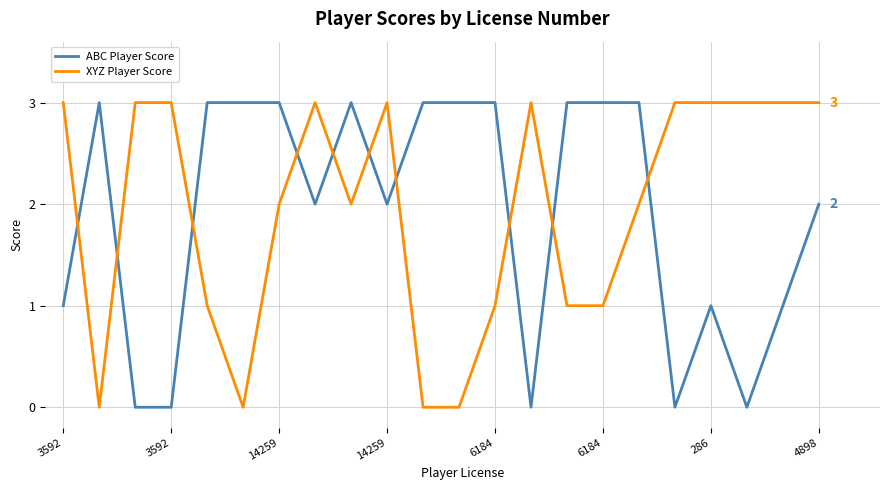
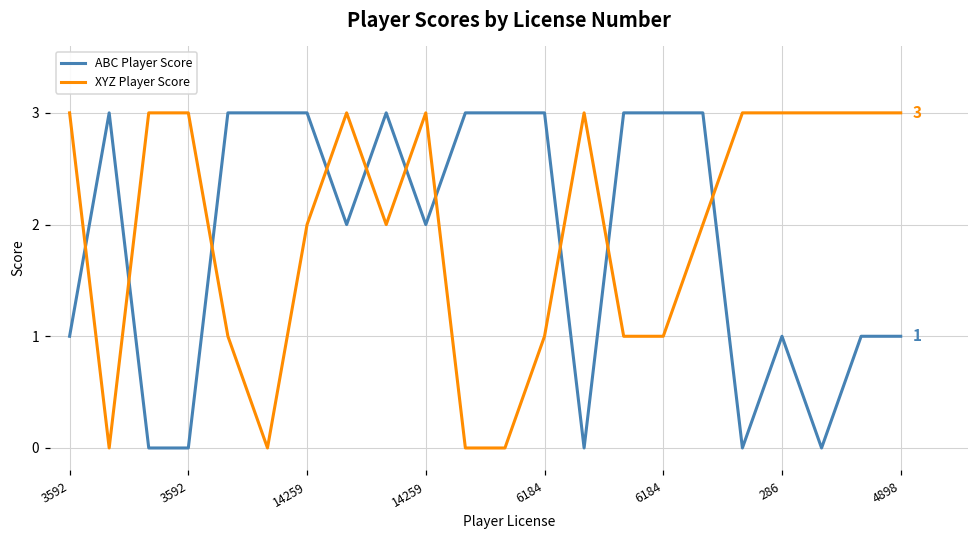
  {
    "ABC Player Score": {
-     "4898": 2
+     "4898": 1
    },
    "XYZ Player Score": {
      "4898": 3
    }
  }
